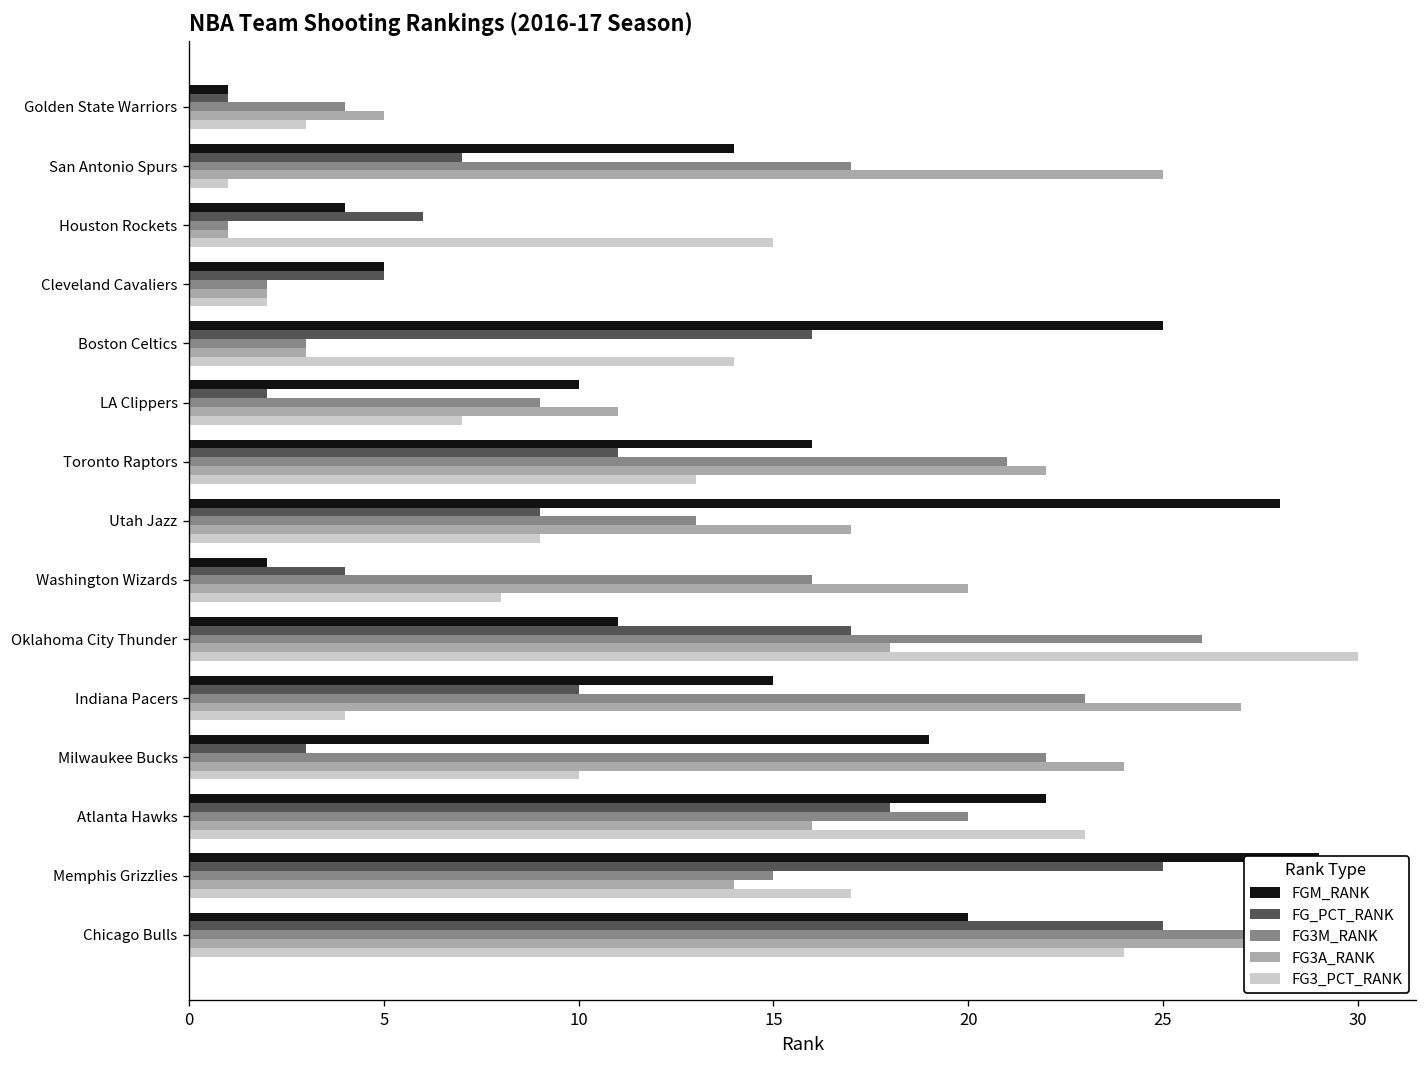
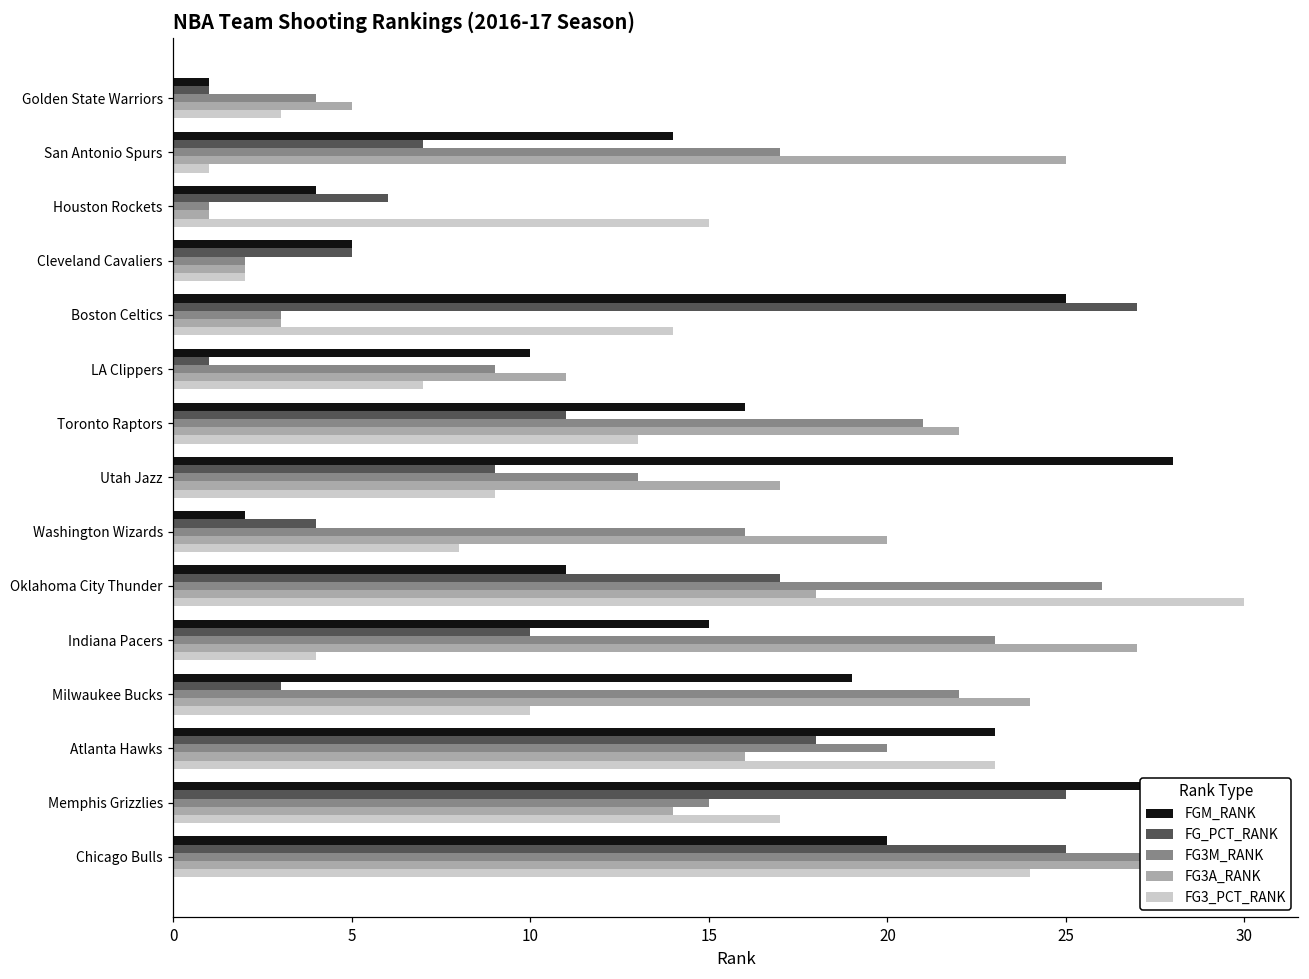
  {
    "FGM_RANK": {
      "Golden State Warriors": 1,
      "San Antonio Spurs": 14,
      "Houston Rockets": 4,
      "Cleveland Cavaliers": 5,
      "Boston Celtics": 25,
      "LA Clippers": 10,
      "Toronto Raptors": 16,
      "Utah Jazz": 28,
      "Washington Wizards": 2,
      "Oklahoma City Thunder": 11,
      "Indiana Pacers": 15,
      "Milwaukee Bucks": 19,
-     "Atlanta Hawks": 22,
+     "Atlanta Hawks": 23,
      "Chicago Bulls": 20
    },
    "FG_PCT_RANK": {
      "Golden State Warriors": 1,
      "San Antonio Spurs": 7,
      "Houston Rockets": 6,
      "Cleveland Cavaliers": 5,
-     "Boston Celtics": 16,
-     "LA Clippers": 2,
+     "Boston Celtics": 27,
+     "LA Clippers": 1,
      "Toronto Raptors": 11,
      "Utah Jazz": 9,
      "Washington Wizards": 4,
      "Oklahoma City Thunder": 17,
      "Indiana Pacers": 10,
      "Milwaukee Bucks": 3,
      "Atlanta Hawks": 18,
      "Memphis Grizzlies": 25,
      "Chicago Bulls": 25
    }
  }
